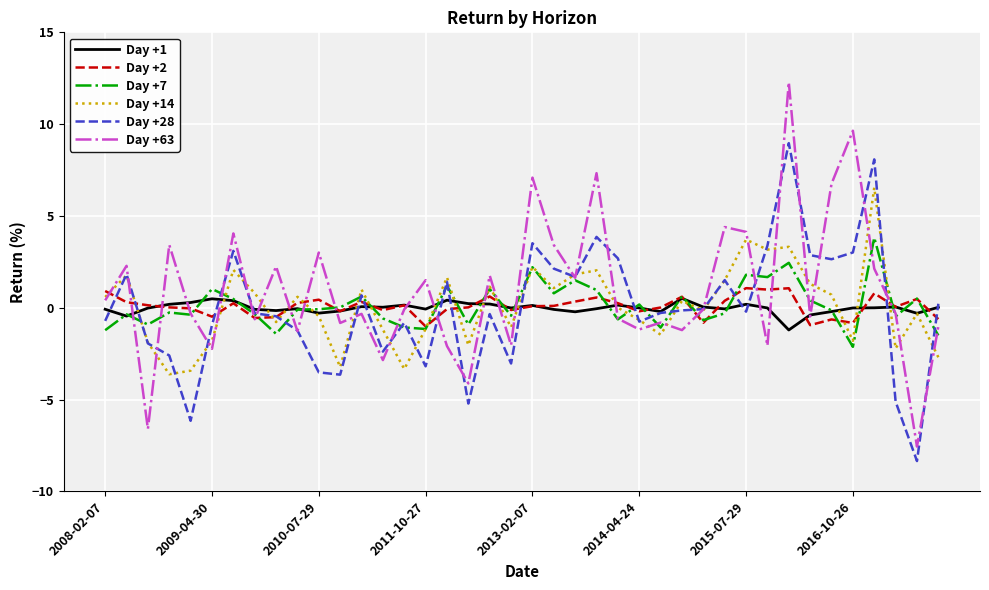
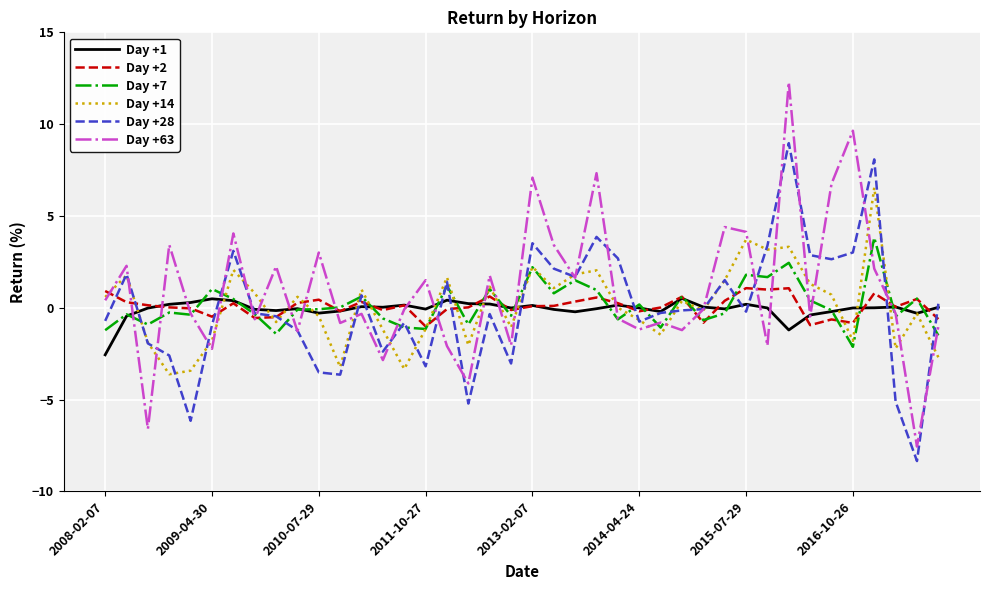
  {
    "Day +1": {
-     "2008-02-07": -0.1,
+     "2008-02-07": -2.6,
      "2009-04-30": 0.5,
      "2010-07-29": -0.3,
      "2011-10-27": -0.1,
      "2014-04-24": 0.0,
      "2015-07-29": 0.2,
      "2016-10-26": 0.0
    },
    "Day +2": {
      "2008-02-07": 0.9,
      "2009-04-30": -0.5,
      "2010-07-29": 0.4,
      "2011-10-27": -1.0,
      "2014-04-24": -0.2,
      "2015-07-29": 1.1,
      "2016-10-26": -0.8
    },
    "Day +7": {
      "2008-02-07": -1.2,
      "2009-04-30": 1.0,
      "2010-07-29": -0.1,
      "2014-04-24": 0.2,
      "2015-07-29": 1.8,
      "2016-10-26": -2.1
    },
    "Day +14": {
      "2008-02-07": 0.6,
      "2009-04-30": -1.8,
      "2010-07-29": -0.5,
      "2015-07-29": 3.7,
      "2016-10-26": -1.8
    },
    "Day +28": {
      "2008-02-07": -0.7,
      "2009-04-30": -0.9,
      "2010-07-29": -3.5,
      "2011-10-27": -3.2,
      "2013-02-07": 3.5,
      "2015-07-29": -0.2,
      "2016-10-26": 3.0
    },
    "Day +63": {
      "2008-02-07": 0.4,
      "2009-04-30": -2.2,
      "2010-07-29": 3.0,
      "2011-10-27": 1.5,
      "2013-02-07": 7.1,
      "2014-04-24": -1.2,
      "2015-07-29": 4.1,
      "2016-10-26": 9.6
    }
  }
